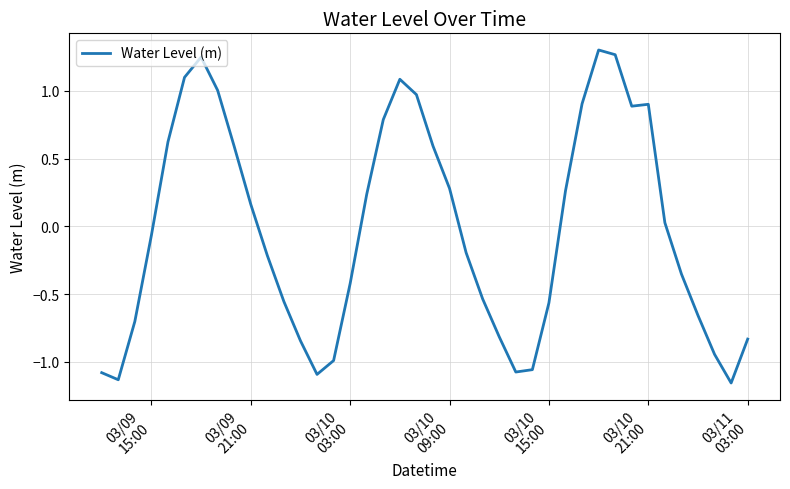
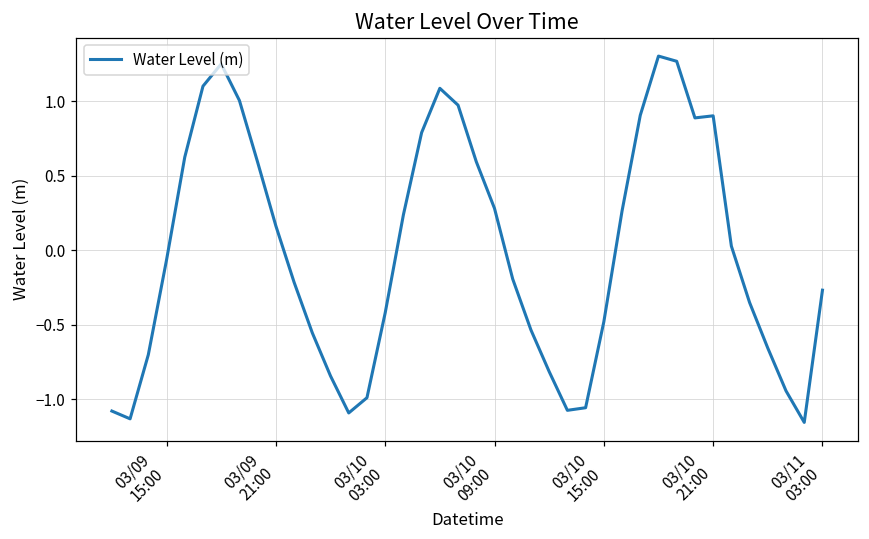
  {
    "03/09 15:00": -0.07,
    "03/09 21:00": 0.16,
    "03/10 03:00": -0.42,
    "03/10 09:00": 0.28,
-   "03/10 15:00": -0.56,
+   "03/10 15:00": -0.48,
    "03/10 21:00": 0.90,
-   "03/11 03:00": -0.83
+   "03/11 03:00": -0.27
  }
